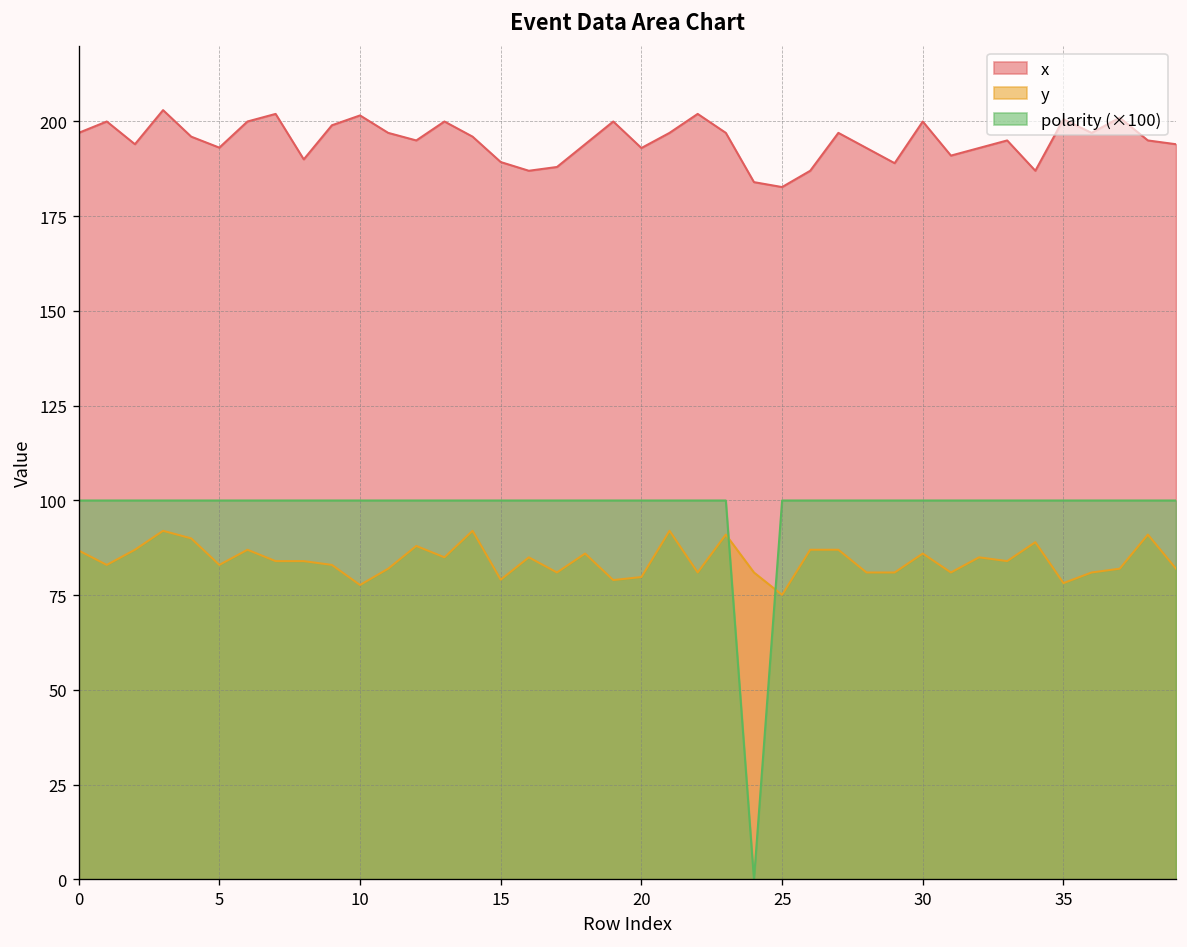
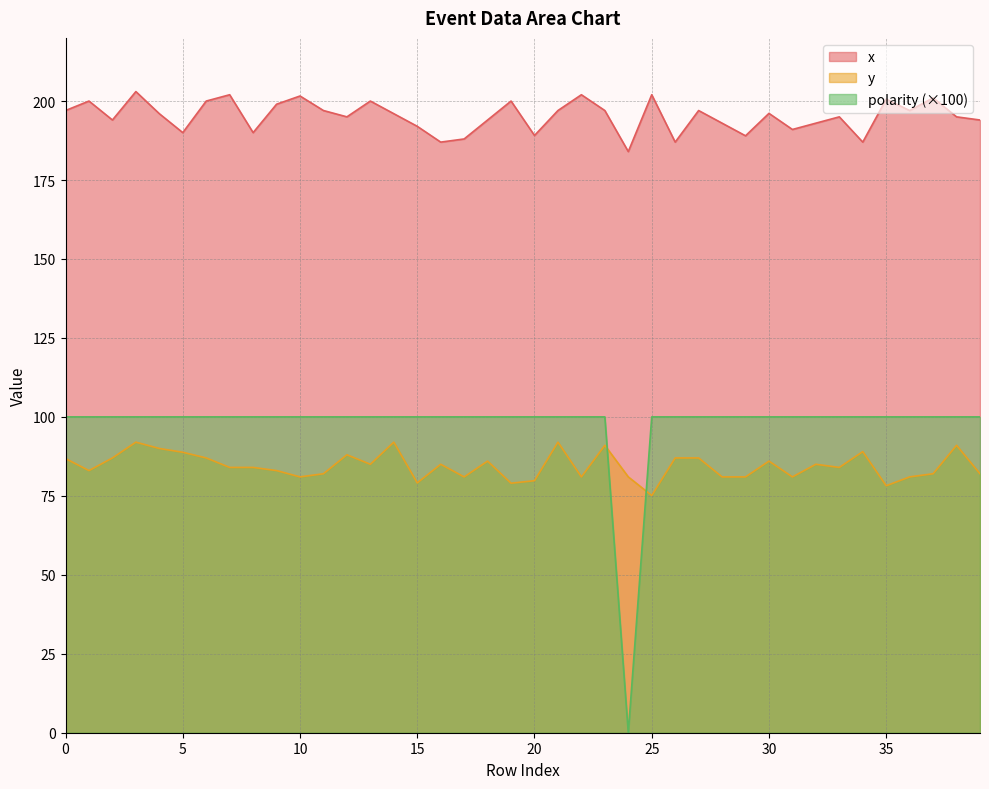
  {
    "x": {
      "0": 197,
-     "5": 193,
+     "5": 190,
      "10": 202,
-     "15": 189,
-     "20": 193,
-     "25": 183,
-     "30": 200
+     "15": 192,
+     "20": 189,
+     "25": 202,
+     "30": 196
    },
    "y": {
      "0": 87,
-     "5": 83,
-     "10": 78,
+     "5": 89,
+     "10": 81,
      "15": 79,
      "20": 80,
      "25": 75,
      "30": 86,
      "35": 78
    },
    "polarity (×100)": {
      "0": 100,
      "5": 100,
      "10": 100,
      "15": 100,
      "20": 100,
      "25": 100,
      "30": 100,
      "35": 100
    }
  }
